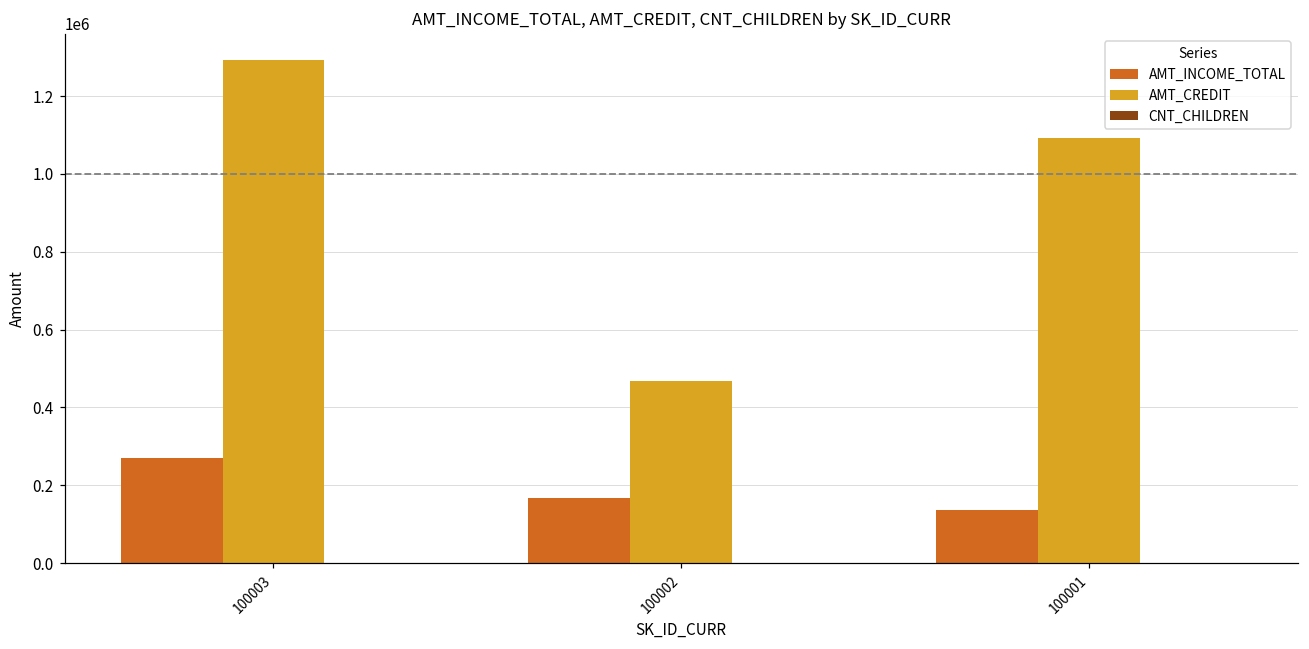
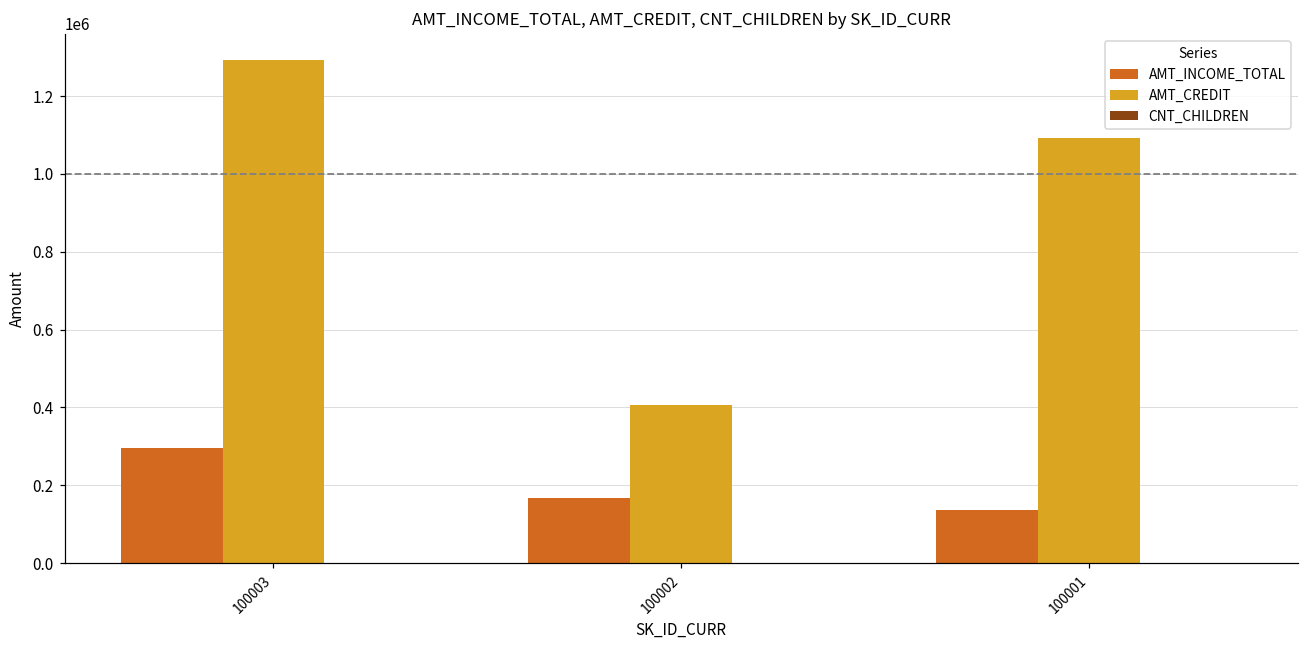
  {
    "AMT_INCOME_TOTAL": {
-     "100003": 270000,
+     "100003": 300000,
      "100002": 170000,
      "100001": 140000
    },
    "AMT_CREDIT": {
      "100003": 1290000,
-     "100002": 470000,
+     "100002": 410000,
      "100001": 1090000
    },
    "CNT_CHILDREN": {
      "100003": 0,
      "100002": 0,
      "100001": 0
    }
  }
